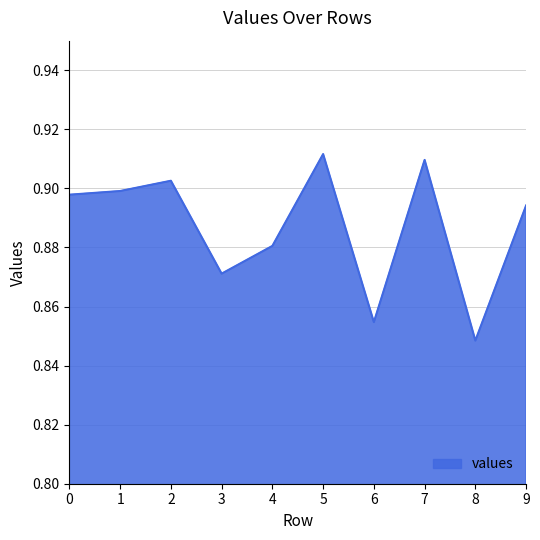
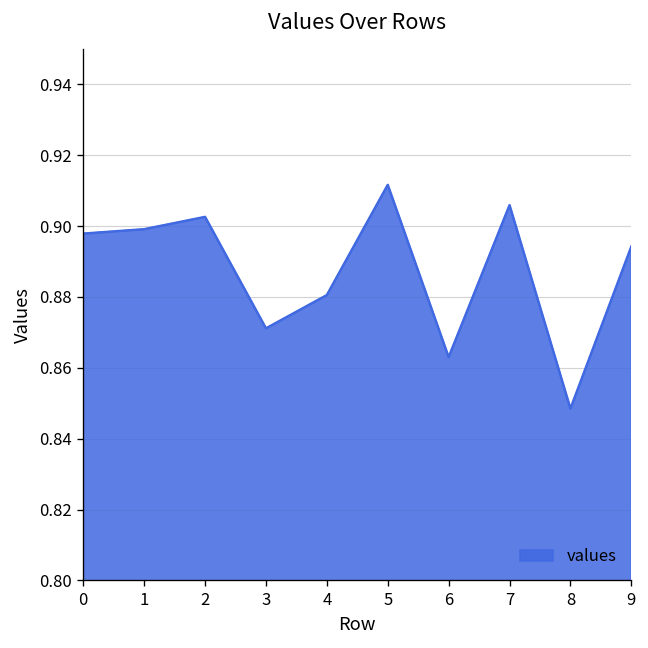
  {
    "0": 0.898,
    "1": 0.899,
    "2": 0.903,
    "3": 0.871,
    "4": 0.881,
    "5": 0.912,
-   "6": 0.855,
-   "7": 0.910,
+   "6": 0.863,
+   "7": 0.906,
    "8": 0.848,
    "9": 0.894
  }
